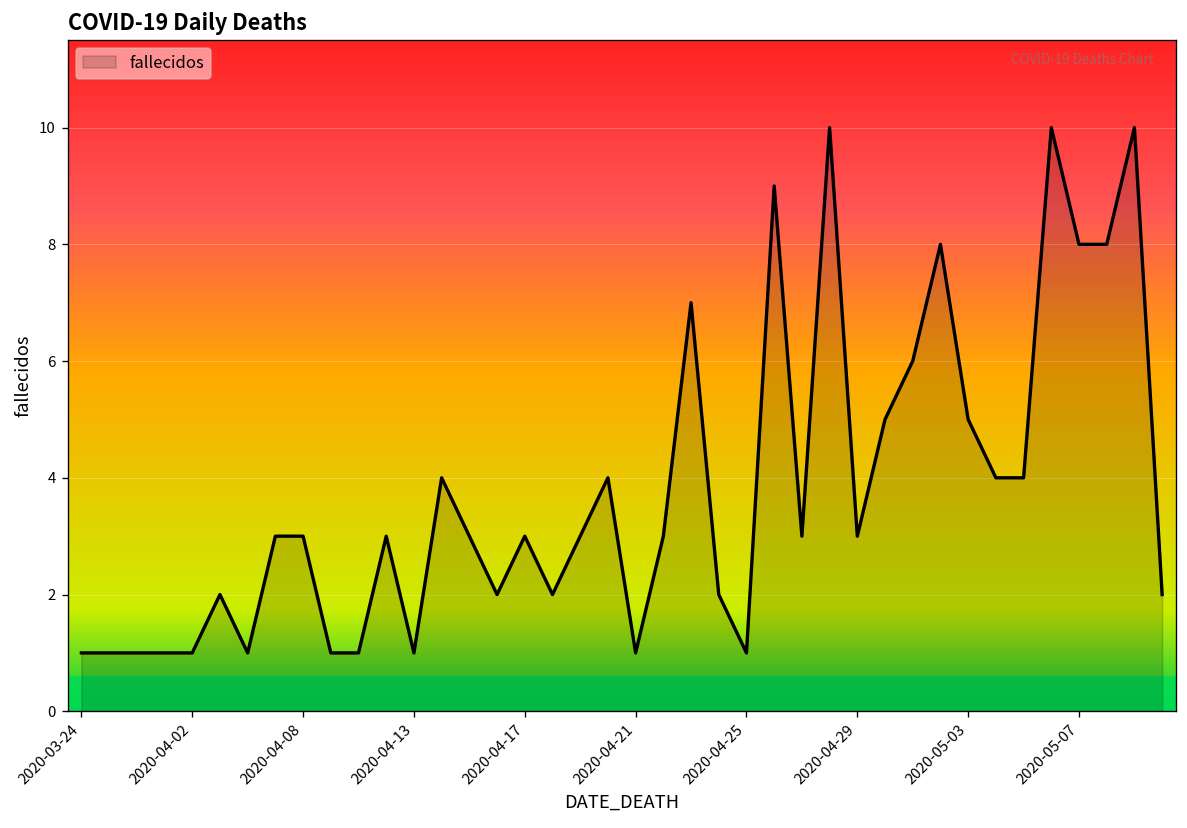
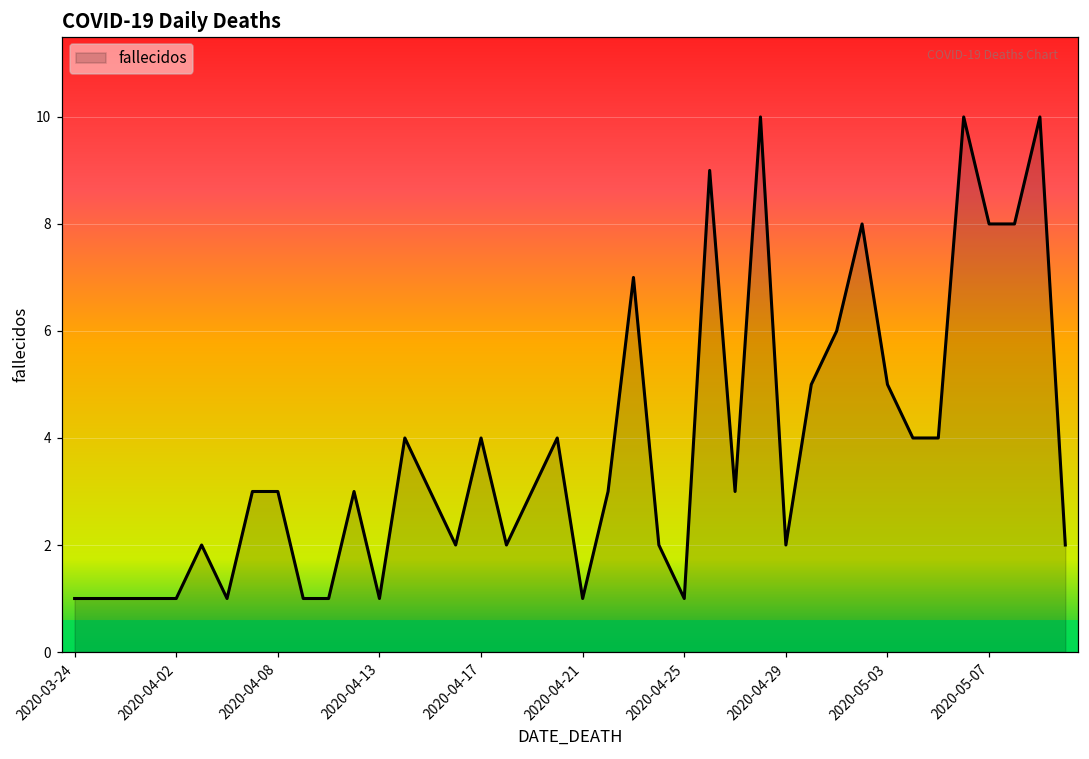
  {
    "2020-03-24": 1,
    "2020-04-02": 1,
    "2020-04-08": 3,
    "2020-04-13": 1,
-   "2020-04-17": 3,
+   "2020-04-17": 4,
    "2020-04-21": 1,
    "2020-04-25": 1,
-   "2020-04-29": 3,
+   "2020-04-29": 2,
    "2020-05-03": 5,
    "2020-05-07": 8
  }
